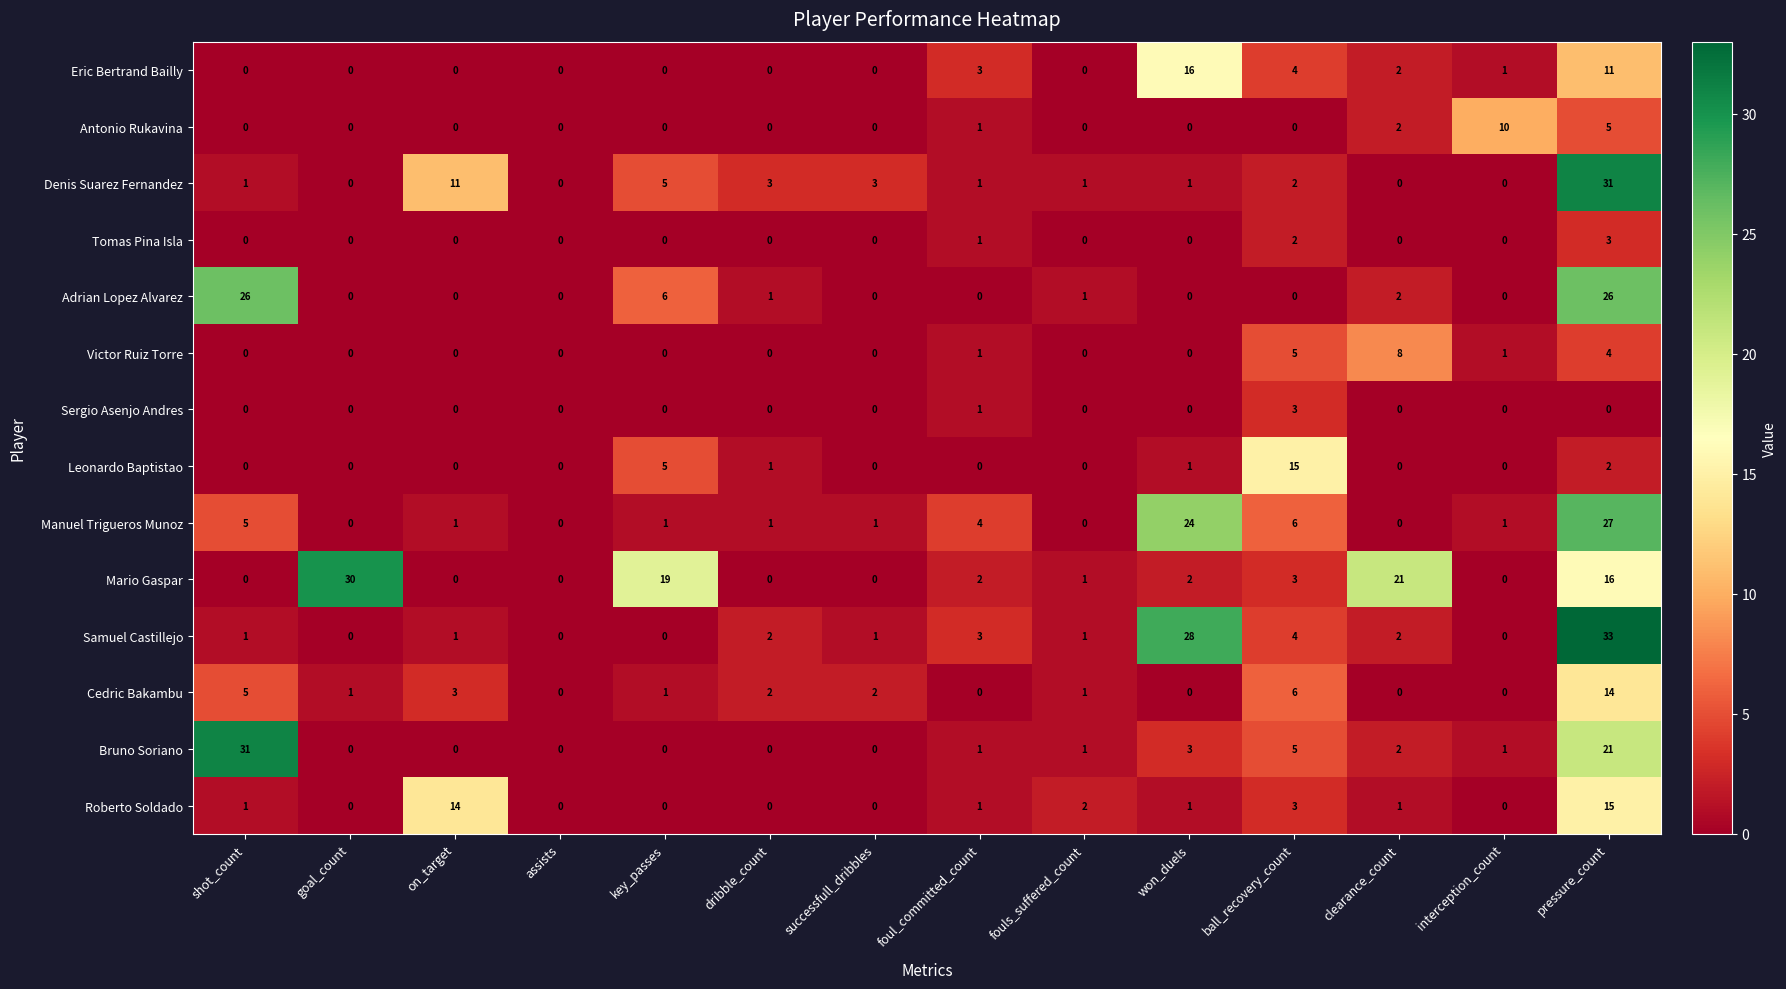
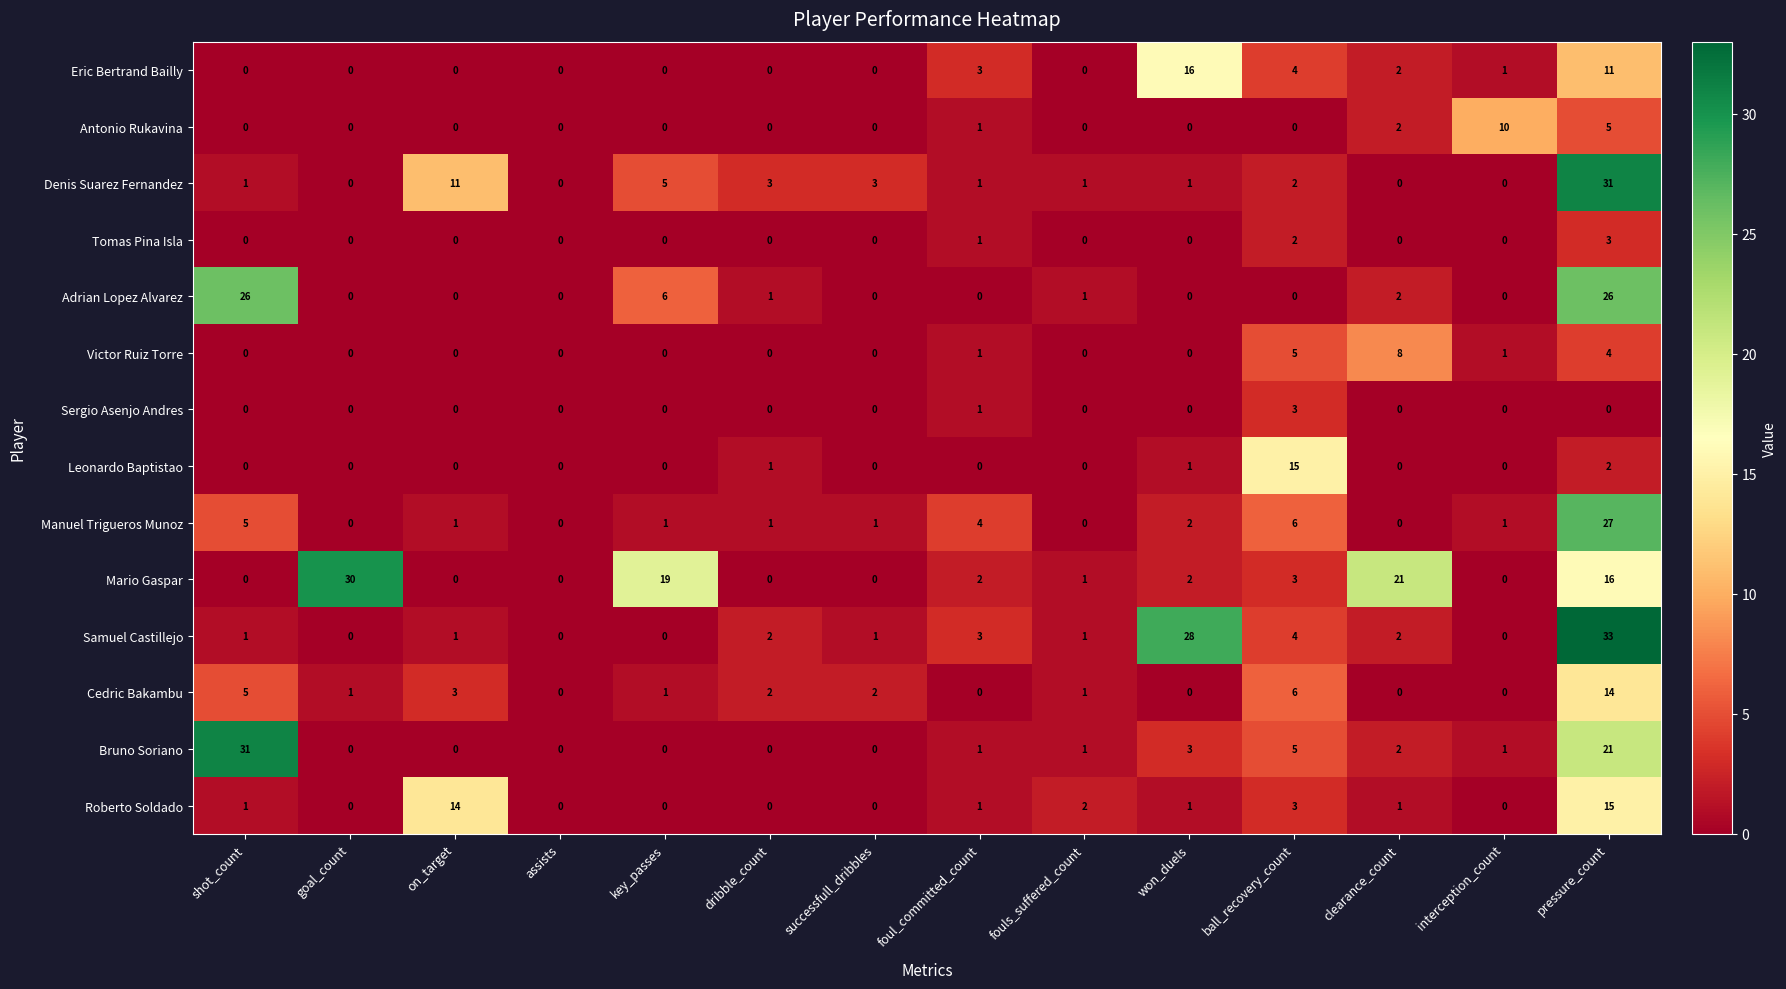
  {
    "Eric Bertrand Bailly": {
      "shot_count": 0,
      "goal_count": 0,
      "on_target": 0,
      "assists": 0,
      "key_passes": 0,
      "dribble_count": 0,
      "successfull_dribbles": 0,
      "foul_committed_count": 3,
      "fouls_suffered_count": 0,
      "won_duels": 16,
      "ball_recovery_count": 4,
      "clearance_count": 2,
      "interception_count": 1,
      "pressure_count": 11
    },
    "Antonio Rukavina": {
      "shot_count": 0,
      "goal_count": 0,
      "on_target": 0,
      "assists": 0,
      "key_passes": 0,
      "dribble_count": 0,
      "successfull_dribbles": 0,
      "foul_committed_count": 1,
      "fouls_suffered_count": 0,
      "won_duels": 0,
      "ball_recovery_count": 0,
      "clearance_count": 2,
      "interception_count": 10,
      "pressure_count": 5
    },
    "Denis Suarez Fernandez": {
      "shot_count": 1,
      "goal_count": 0,
      "on_target": 11,
      "assists": 0,
      "key_passes": 5,
      "dribble_count": 3,
      "successfull_dribbles": 3,
      "foul_committed_count": 1,
      "fouls_suffered_count": 1,
      "won_duels": 1,
      "ball_recovery_count": 2,
      "clearance_count": 0,
      "interception_count": 0,
      "pressure_count": 31
    },
    "Tomas Pina Isla": {
      "shot_count": 0,
      "goal_count": 0,
      "on_target": 0,
      "assists": 0,
      "key_passes": 0,
      "dribble_count": 0,
      "successfull_dribbles": 0,
      "foul_committed_count": 1,
      "fouls_suffered_count": 0,
      "won_duels": 0,
      "ball_recovery_count": 2,
      "clearance_count": 0,
      "interception_count": 0,
      "pressure_count": 3
    },
    "Adrian Lopez Alvarez": {
      "shot_count": 26,
      "goal_count": 0,
      "on_target": 0,
      "assists": 0,
      "key_passes": 6,
      "dribble_count": 1,
      "successfull_dribbles": 0,
      "foul_committed_count": 0,
      "fouls_suffered_count": 1,
      "won_duels": 0,
      "ball_recovery_count": 0,
      "clearance_count": 2,
      "interception_count": 0,
      "pressure_count": 26
    },
    "Victor Ruiz Torre": {
      "shot_count": 0,
      "goal_count": 0,
      "on_target": 0,
      "assists": 0,
      "key_passes": 0,
      "dribble_count": 0,
      "successfull_dribbles": 0,
      "foul_committed_count": 1,
      "fouls_suffered_count": 0,
      "won_duels": 0,
      "ball_recovery_count": 5,
      "clearance_count": 8,
      "interception_count": 1,
      "pressure_count": 4
    },
    "Sergio Asenjo Andres": {
      "shot_count": 0,
      "goal_count": 0,
      "on_target": 0,
      "assists": 0,
      "key_passes": 0,
      "dribble_count": 0,
      "successfull_dribbles": 0,
      "foul_committed_count": 1,
      "fouls_suffered_count": 0,
      "won_duels": 0,
      "ball_recovery_count": 3,
      "clearance_count": 0,
      "interception_count": 0,
      "pressure_count": 0
    },
    "Leonardo Baptistao": {
      "shot_count": 0,
      "goal_count": 0,
      "on_target": 0,
      "assists": 0,
-     "key_passes": 5,
+     "key_passes": 0,
      "dribble_count": 1,
      "successfull_dribbles": 0,
      "foul_committed_count": 0,
      "fouls_suffered_count": 0,
      "won_duels": 1,
      "ball_recovery_count": 15,
      "clearance_count": 0,
      "interception_count": 0,
      "pressure_count": 2
    },
    "Manuel Trigueros Munoz": {
      "shot_count": 5,
      "goal_count": 0,
      "on_target": 1,
      "assists": 0,
      "key_passes": 1,
      "dribble_count": 1,
      "successfull_dribbles": 1,
      "foul_committed_count": 4,
      "fouls_suffered_count": 0,
-     "won_duels": 24,
+     "won_duels": 2,
      "ball_recovery_count": 6,
      "clearance_count": 0,
      "interception_count": 1,
      "pressure_count": 27
    },
    "Mario Gaspar": {
      "shot_count": 0,
      "goal_count": 30,
      "on_target": 0,
      "assists": 0,
      "key_passes": 19,
      "dribble_count": 0,
      "successfull_dribbles": 0,
      "foul_committed_count": 2,
      "fouls_suffered_count": 1,
      "won_duels": 2,
      "ball_recovery_count": 3,
      "clearance_count": 21,
      "interception_count": 0,
      "pressure_count": 16
    },
    "Samuel Castillejo": {
      "shot_count": 1,
      "goal_count": 0,
      "on_target": 1,
      "assists": 0,
      "key_passes": 0,
      "dribble_count": 2,
      "successfull_dribbles": 1,
      "foul_committed_count": 3,
      "fouls_suffered_count": 1,
      "won_duels": 28,
      "ball_recovery_count": 4,
      "clearance_count": 2,
      "interception_count": 0,
      "pressure_count": 33
    },
    "Cedric Bakambu": {
      "shot_count": 5,
      "goal_count": 1,
      "on_target": 3,
      "assists": 0,
      "key_passes": 1,
      "dribble_count": 2,
      "successfull_dribbles": 2,
      "foul_committed_count": 0,
      "fouls_suffered_count": 1,
      "won_duels": 0,
      "ball_recovery_count": 6,
      "clearance_count": 0,
      "interception_count": 0,
      "pressure_count": 14
    },
    "Bruno Soriano": {
      "shot_count": 31,
      "goal_count": 0,
      "on_target": 0,
      "assists": 0,
      "key_passes": 0,
      "dribble_count": 0,
      "successfull_dribbles": 0,
      "foul_committed_count": 1,
      "fouls_suffered_count": 1,
      "won_duels": 3,
      "ball_recovery_count": 5,
      "clearance_count": 2,
      "interception_count": 1,
      "pressure_count": 21
    },
    "Roberto Soldado": {
      "shot_count": 1,
      "goal_count": 0,
      "on_target": 14,
      "assists": 0,
      "key_passes": 0,
      "dribble_count": 0,
      "successfull_dribbles": 0,
      "foul_committed_count": 1,
      "fouls_suffered_count": 2,
      "won_duels": 1,
      "ball_recovery_count": 3,
      "clearance_count": 1,
      "interception_count": 0,
      "pressure_count": 15
    }
  }
